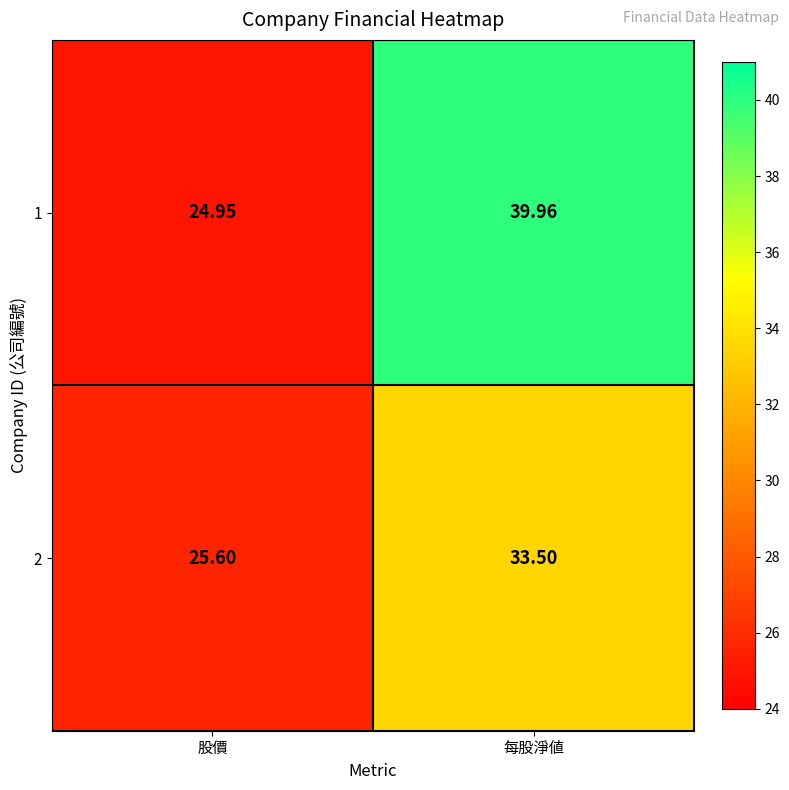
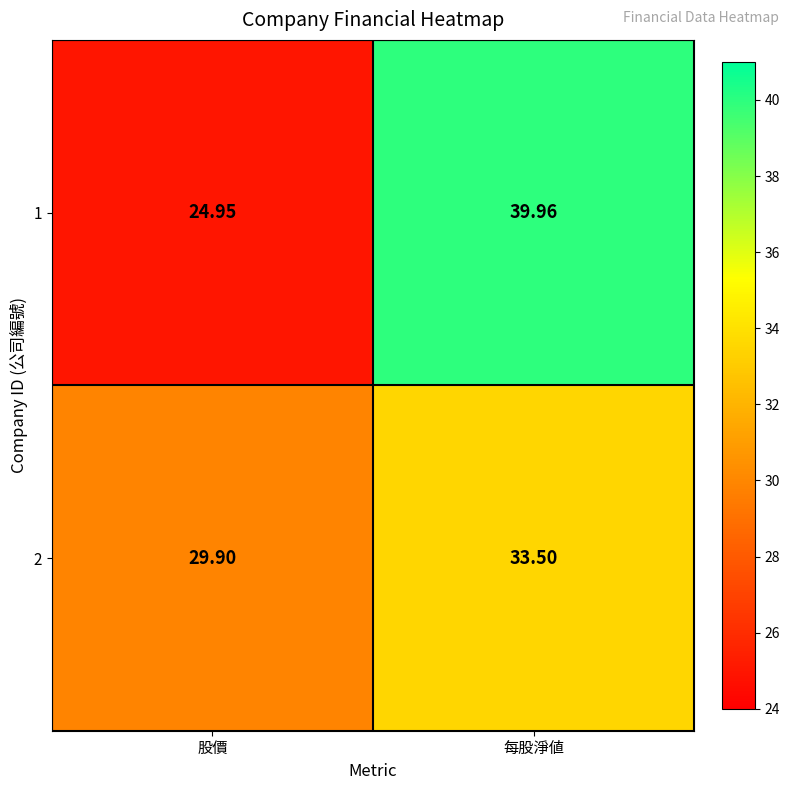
  {
    "1": {
      "股價": 24.95,
      "每股淨値": 39.96
    },
    "2": {
-     "股價": 25.60,
+     "股價": 29.90,
      "每股淨値": 33.50
    }
  }
